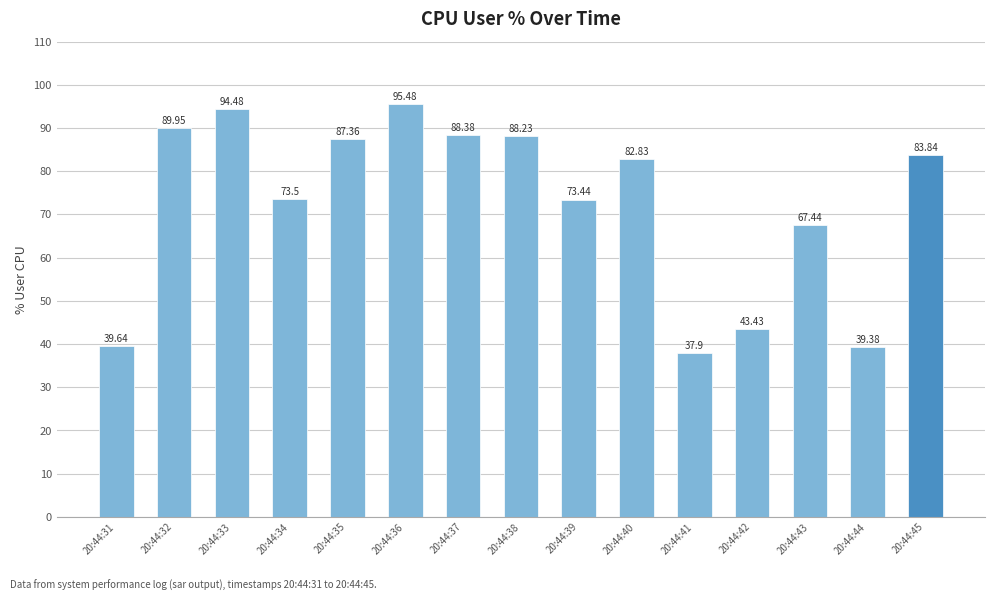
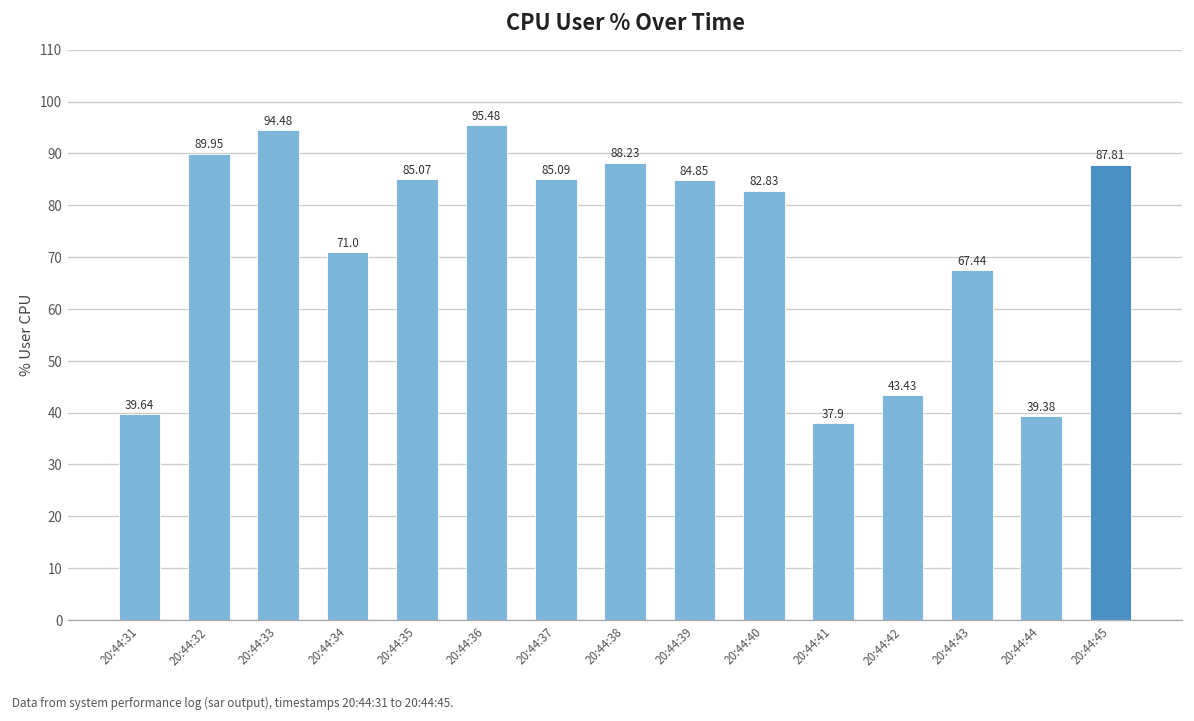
  {
    "20:44:31": 39.64,
    "20:44:32": 89.95,
    "20:44:33": 94.48,
-   "20:44:34": 73.5,
-   "20:44:35": 87.36,
+   "20:44:34": 71.0,
+   "20:44:35": 85.07,
    "20:44:36": 95.48,
-   "20:44:37": 88.38,
+   "20:44:37": 85.09,
    "20:44:38": 88.23,
-   "20:44:39": 73.44,
+   "20:44:39": 84.85,
    "20:44:40": 82.83,
    "20:44:41": 37.9,
    "20:44:42": 43.43,
    "20:44:43": 67.44,
    "20:44:44": 39.38,
-   "20:44:45": 83.84
+   "20:44:45": 87.81
  }
